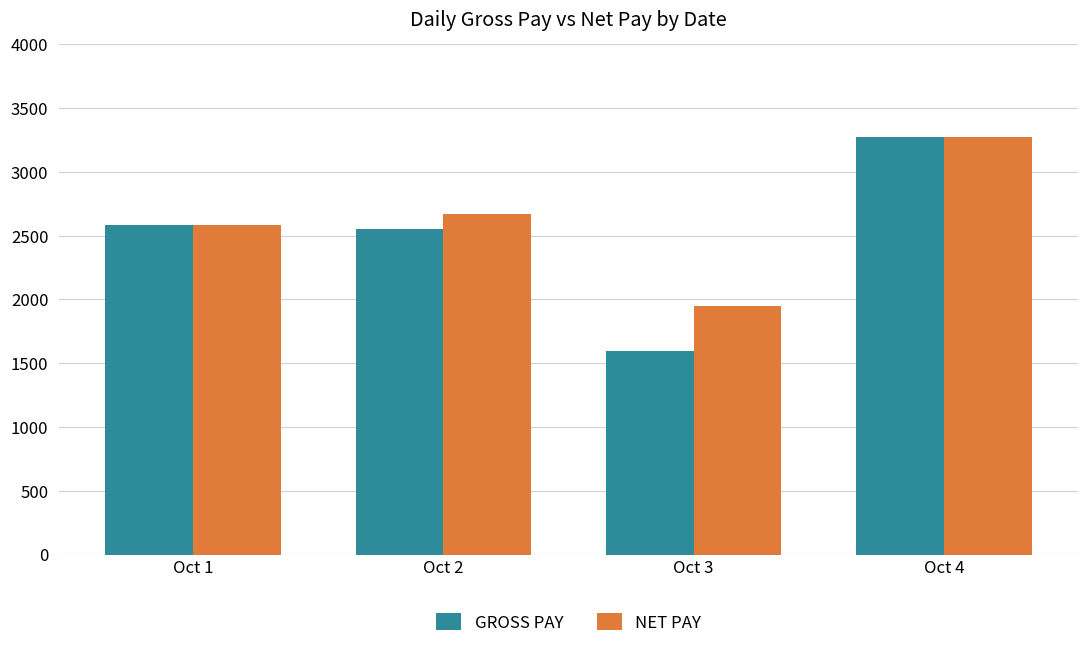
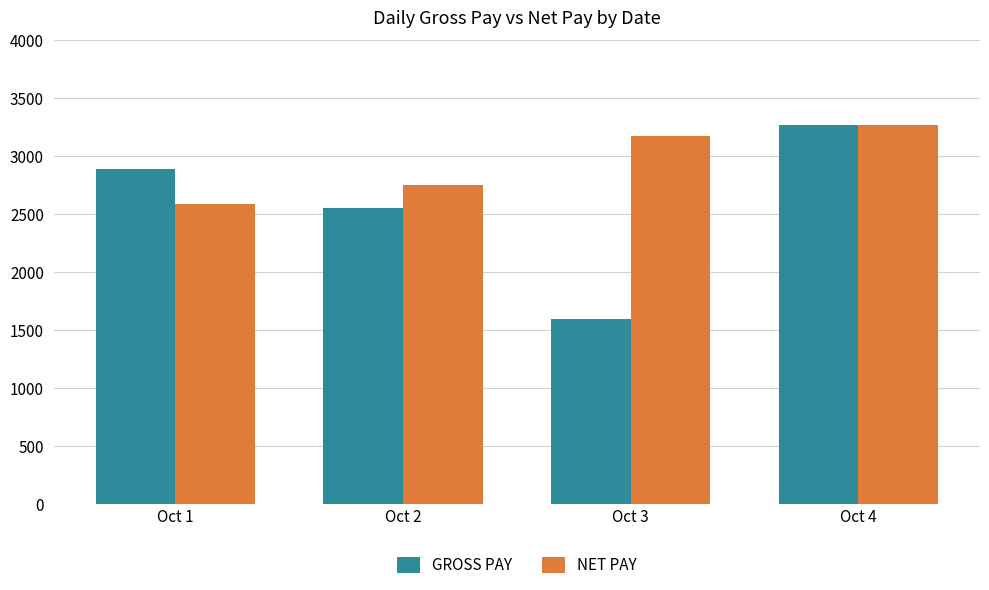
  {
    "GROSS PAY": {
-     "Oct 1": 2590,
+     "Oct 1": 2890,
      "Oct 2": 2560,
      "Oct 3": 1600,
      "Oct 4": 3270
    },
    "NET PAY": {
      "Oct 1": 2590,
-     "Oct 2": 2670,
-     "Oct 3": 1950,
+     "Oct 2": 2750,
+     "Oct 3": 3170,
      "Oct 4": 3270
    }
  }
